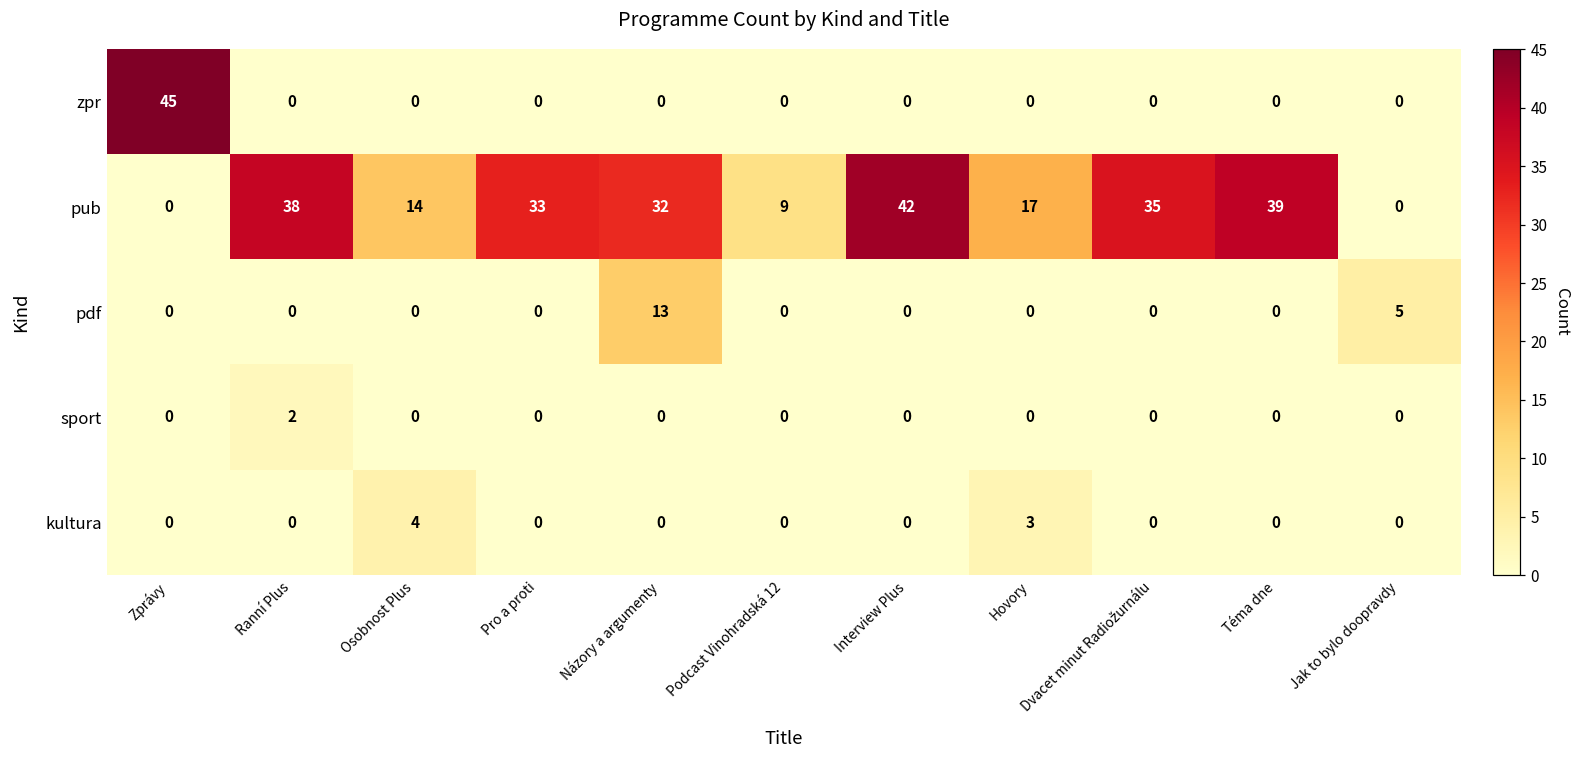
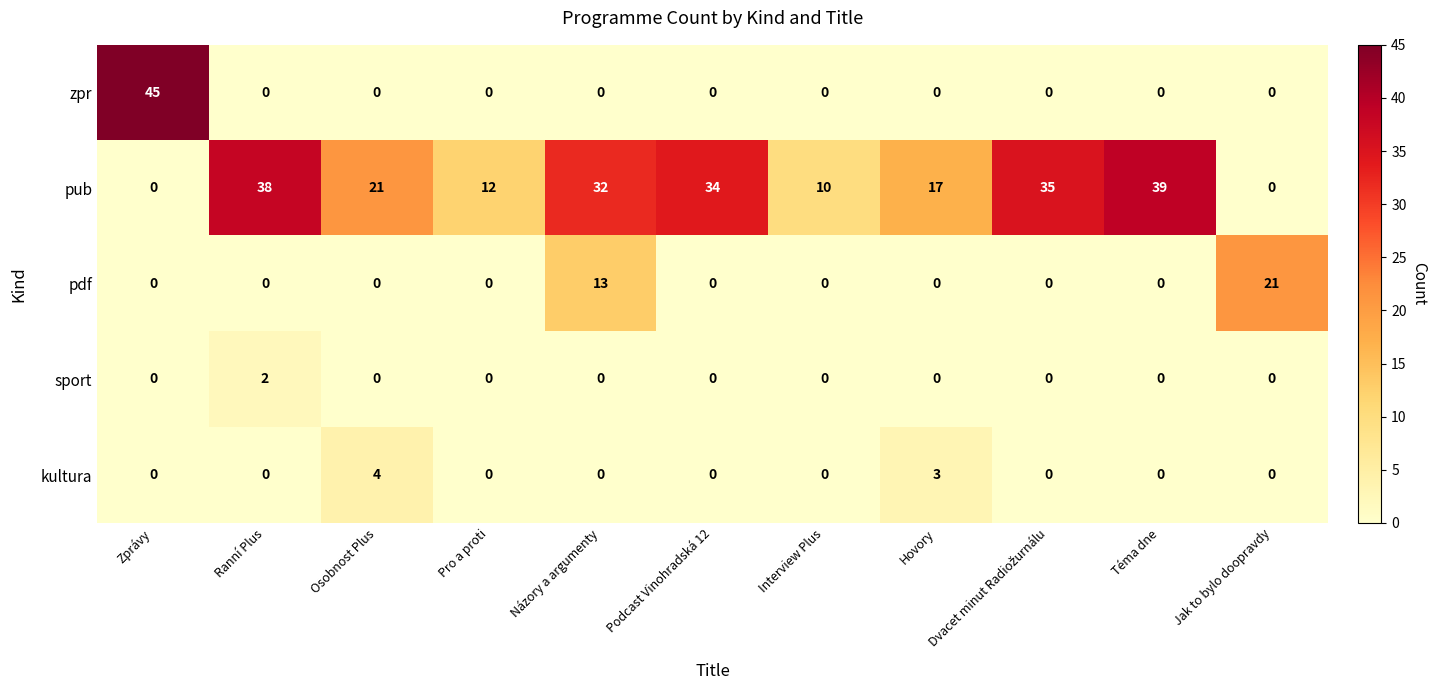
  {
    "zpr": {
      "Zprávy": 45,
      "Ranní Plus": 0,
      "Osobnost Plus": 0,
      "Pro a proti": 0,
      "Názory a argumenty": 0,
      "Podcast Vinohradská 12": 0,
      "Interview Plus": 0,
      "Hovory": 0,
      "Dvacet minut Radiožurnálu": 0,
      "Téma dne": 0,
      "Jak to bylo doopravdy": 0
    },
    "pub": {
      "Zprávy": 0,
      "Ranní Plus": 38,
-     "Osobnost Plus": 14,
-     "Pro a proti": 33,
+     "Osobnost Plus": 21,
+     "Pro a proti": 12,
      "Názory a argumenty": 32,
-     "Podcast Vinohradská 12": 9,
-     "Interview Plus": 42,
+     "Podcast Vinohradská 12": 34,
+     "Interview Plus": 10,
      "Hovory": 17,
      "Dvacet minut Radiožurnálu": 35,
      "Téma dne": 39,
      "Jak to bylo doopravdy": 0
    },
    "pdf": {
      "Zprávy": 0,
      "Ranní Plus": 0,
      "Osobnost Plus": 0,
      "Pro a proti": 0,
      "Názory a argumenty": 13,
      "Podcast Vinohradská 12": 0,
      "Interview Plus": 0,
      "Hovory": 0,
      "Dvacet minut Radiožurnálu": 0,
      "Téma dne": 0,
-     "Jak to bylo doopravdy": 5
+     "Jak to bylo doopravdy": 21
    },
    "sport": {
      "Zprávy": 0,
      "Ranní Plus": 2,
      "Osobnost Plus": 0,
      "Pro a proti": 0,
      "Názory a argumenty": 0,
      "Podcast Vinohradská 12": 0,
      "Interview Plus": 0,
      "Hovory": 0,
      "Dvacet minut Radiožurnálu": 0,
      "Téma dne": 0,
      "Jak to bylo doopravdy": 0
    },
    "kultura": {
      "Zprávy": 0,
      "Ranní Plus": 0,
      "Osobnost Plus": 4,
      "Pro a proti": 0,
      "Názory a argumenty": 0,
      "Podcast Vinohradská 12": 0,
      "Interview Plus": 0,
      "Hovory": 3,
      "Dvacet minut Radiožurnálu": 0,
      "Téma dne": 0,
      "Jak to bylo doopravdy": 0
    }
  }
